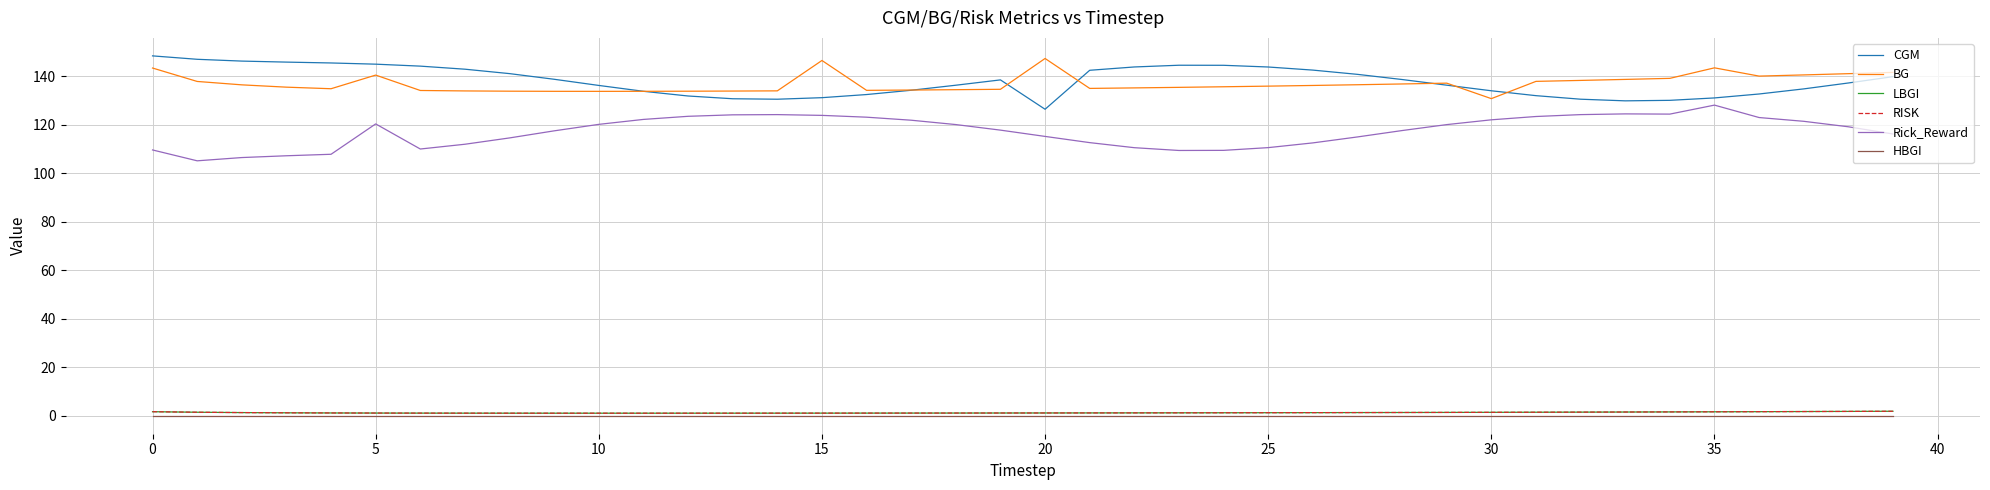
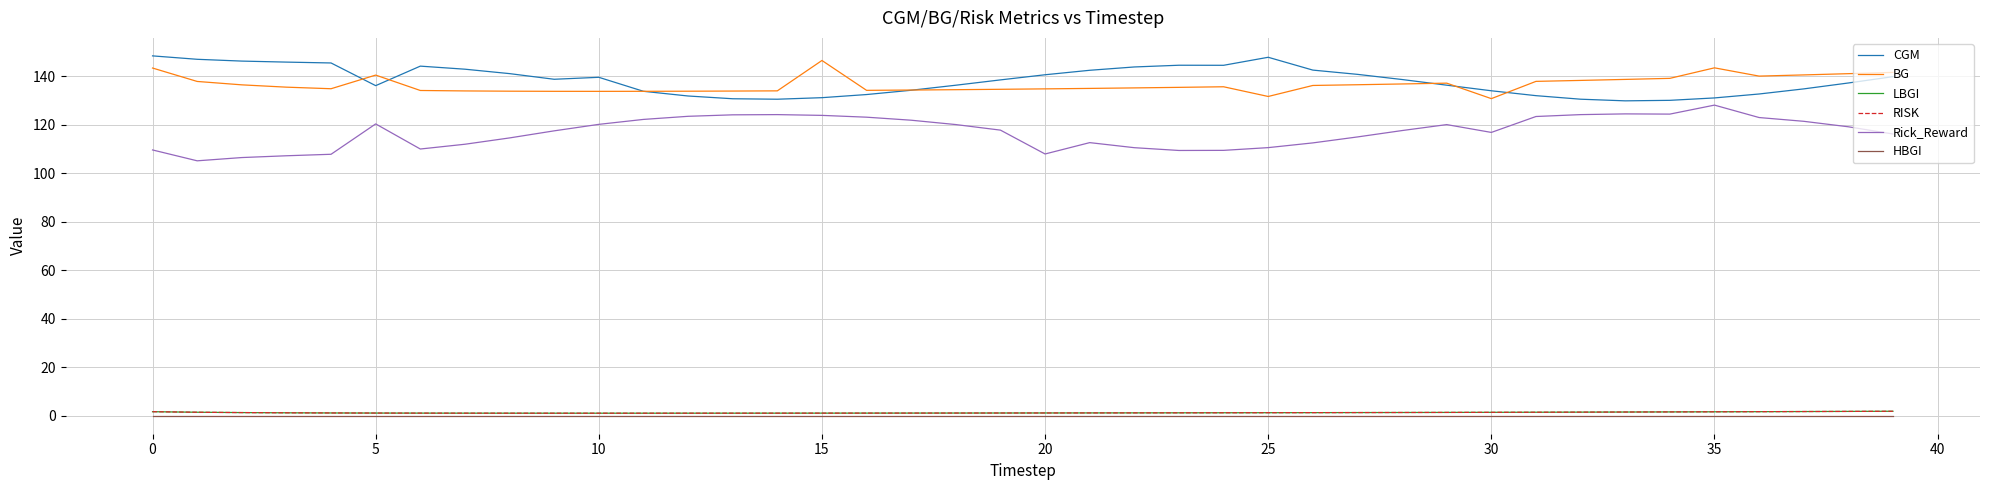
  {
    "CGM": {
      "0": 148,
-     "5": 145,
-     "10": 136,
+     "5": 136,
+     "10": 140,
      "15": 131,
-     "20": 126,
-     "25": 144,
+     "20": 141,
+     "25": 148,
      "30": 134,
      "35": 131
    },
    "BG": {
      "0": 143,
      "5": 140,
      "10": 134,
      "15": 147,
-     "20": 147,
-     "25": 136,
+     "20": 135,
+     "25": 132,
      "30": 131,
      "35": 143
    },
    "RISK": {
      "0": 2,
      "5": 1,
      "15": 1,
      "20": 1,
      "25": 1,
      "30": 1,
      "35": 2
    },
    "Rick_Reward": {
      "0": 110,
      "5": 120,
      "10": 120,
      "15": 124,
-     "20": 115,
+     "20": 108,
      "25": 111,
-     "30": 122,
+     "30": 117,
      "35": 128
    },
    "HBGI": {
      "0": 0,
      "5": 0,
      "15": 0,
      "20": 0,
      "25": 0,
      "30": 0,
      "35": 0
    }
  }
